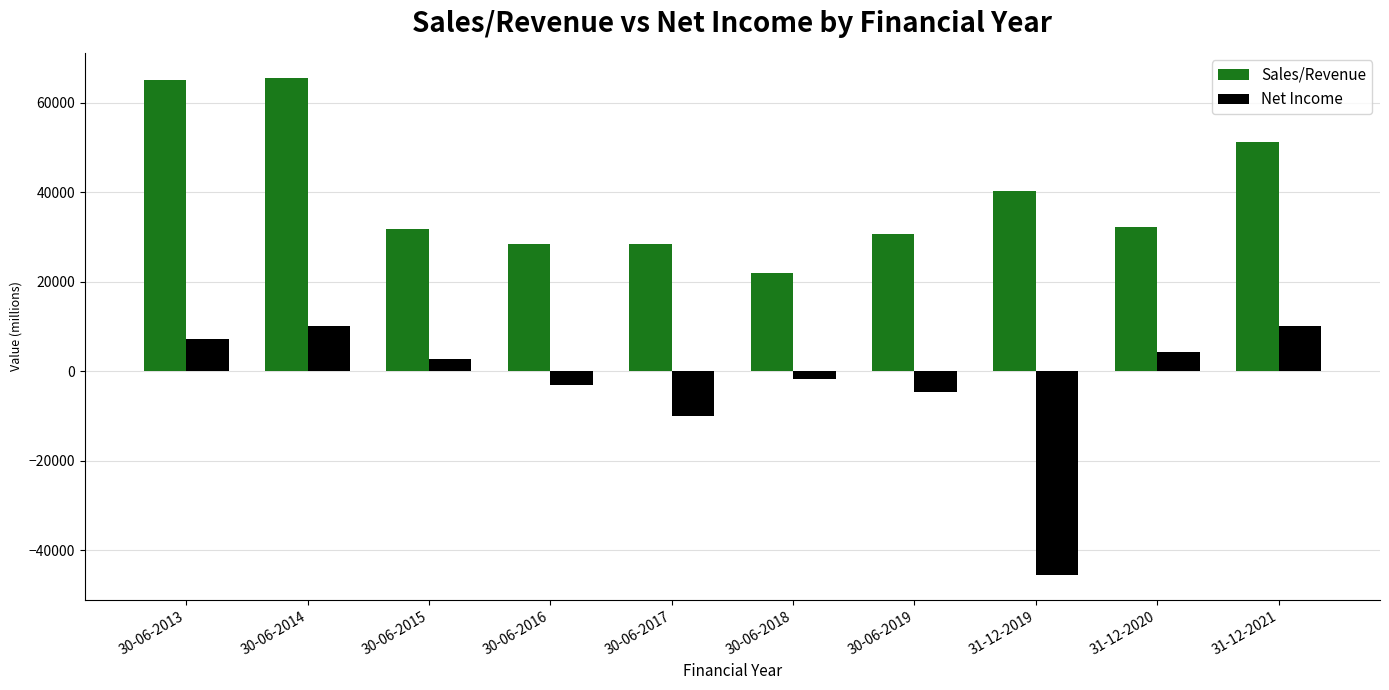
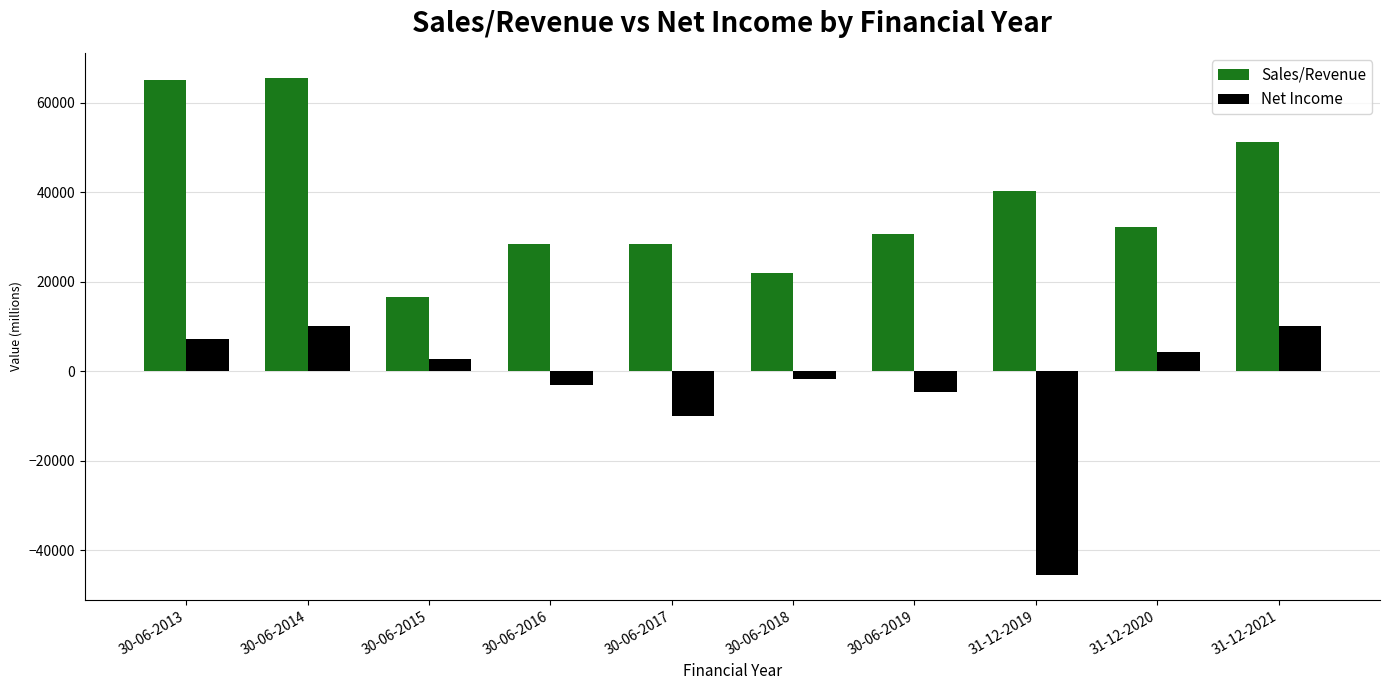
  {
    "Sales/Revenue": {
      "30-06-2013": 65000,
      "30-06-2014": 66000,
-     "30-06-2015": 32000,
+     "30-06-2015": 17000,
      "30-06-2016": 28000,
      "30-06-2017": 28000,
      "30-06-2018": 22000,
      "30-06-2019": 31000,
      "31-12-2019": 40000,
      "31-12-2020": 32000,
      "31-12-2021": 51000
    },
    "Net Income": {
      "30-06-2013": 7000,
      "30-06-2014": 10000,
      "30-06-2015": 3000,
      "30-06-2016": -3000,
      "30-06-2017": -10000,
      "30-06-2018": -2000,
      "30-06-2019": -5000,
      "31-12-2019": -46000,
      "31-12-2020": 4000,
      "31-12-2021": 10000
    }
  }
